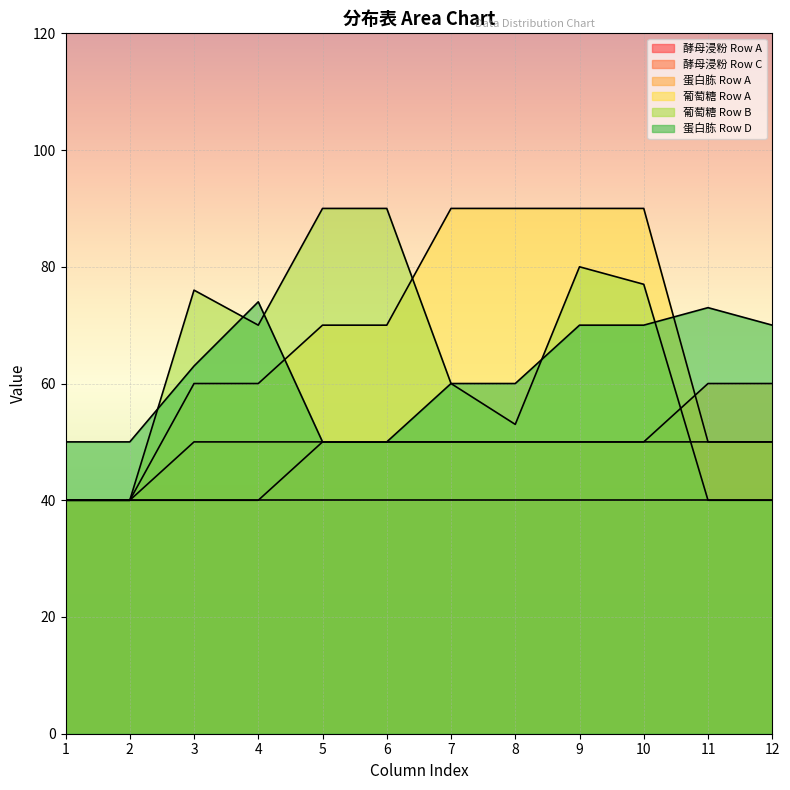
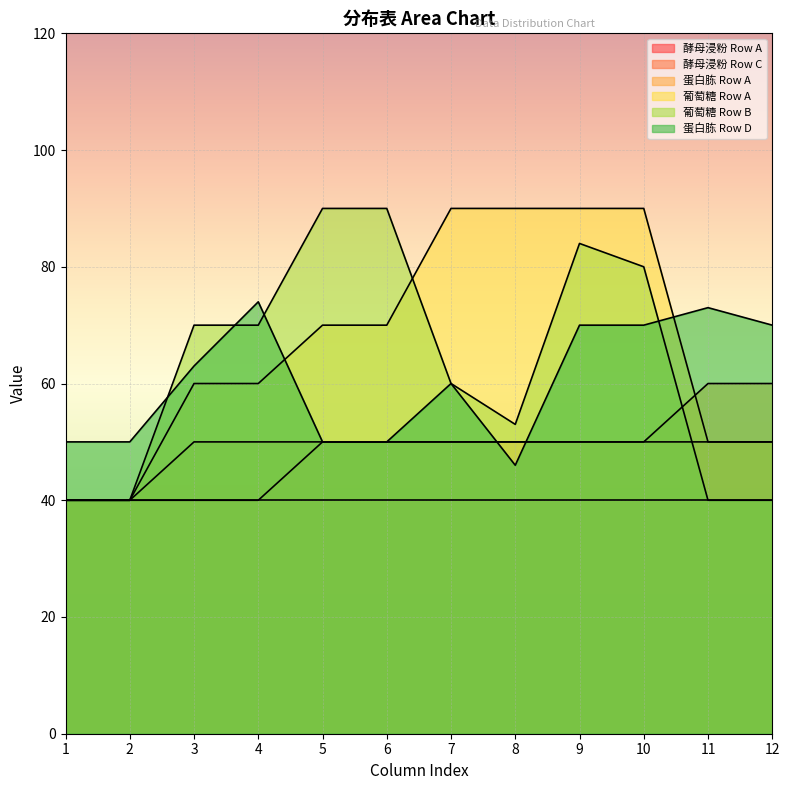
  {
    "葡萄糖 Row B": {
-     "3": 76,
+     "3": 70,
      "4": 70,
      "5": 90,
      "6": 90,
      "8": 53,
-     "9": 80,
-     "10": 77
+     "9": 84,
+     "10": 80
    },
    "蛋白胨 Row D": {
      "1": 50,
      "2": 50,
      "3": 63,
      "4": 74,
-     "8": 60,
+     "8": 46,
      "9": 70,
      "10": 70,
      "11": 73,
      "12": 70
    }
  }
